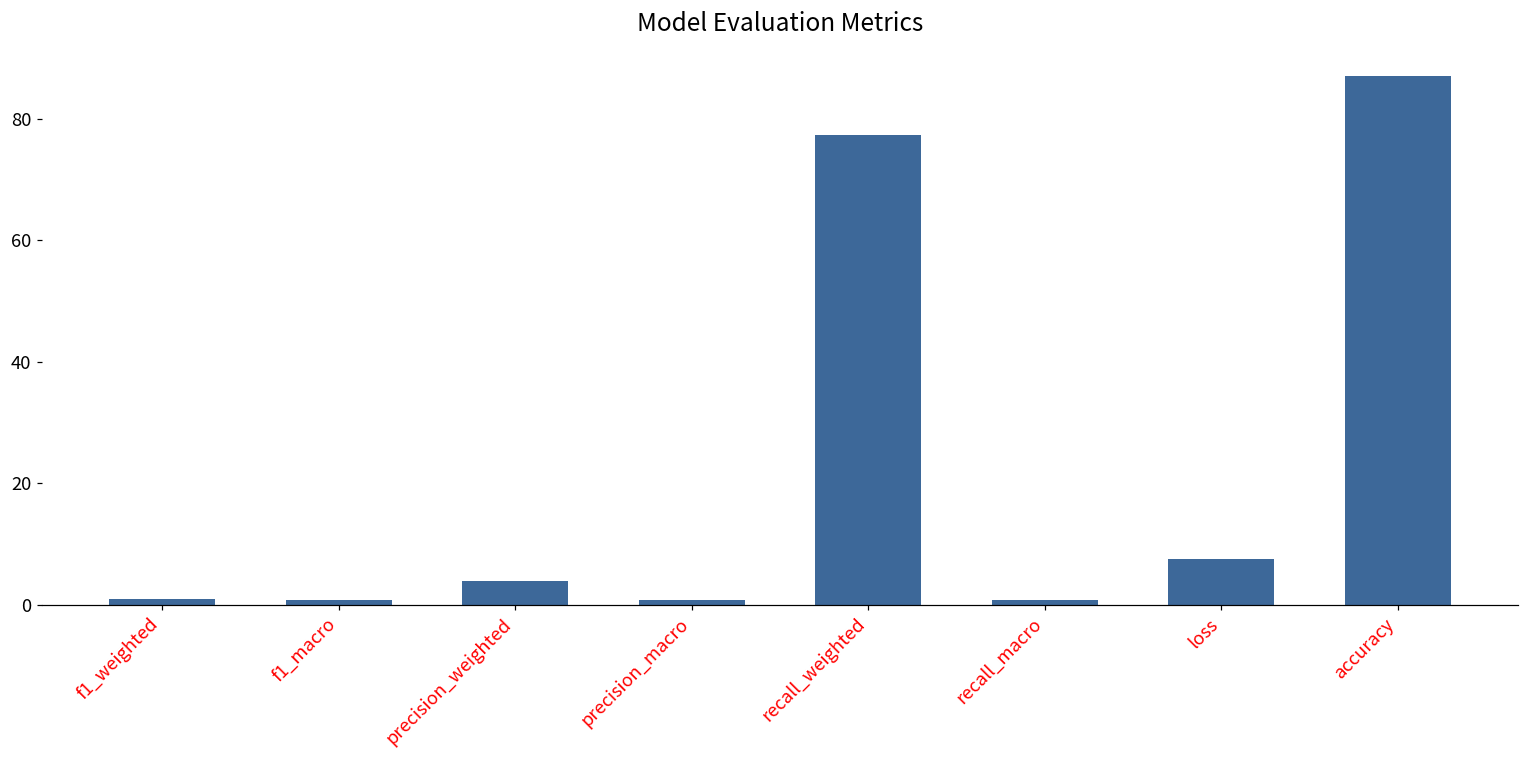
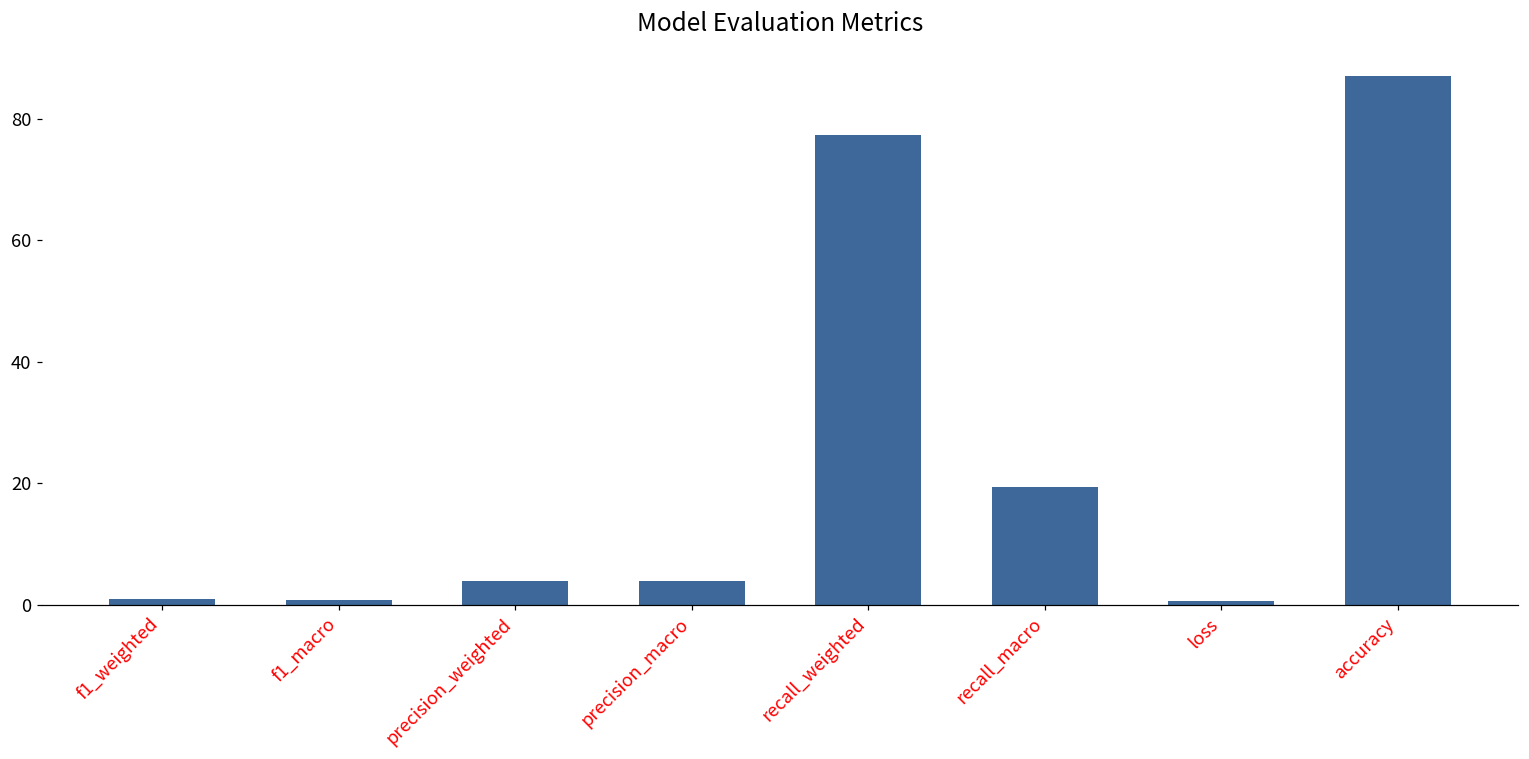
  {
    "f1_weighted": 1,
    "f1_macro": 1,
    "precision_weighted": 4,
-   "precision_macro": 1,
+   "precision_macro": 4,
    "recall_weighted": 77,
-   "recall_macro": 1,
-   "loss": 8,
+   "recall_macro": 19,
+   "loss": 1,
    "accuracy": 87
  }
